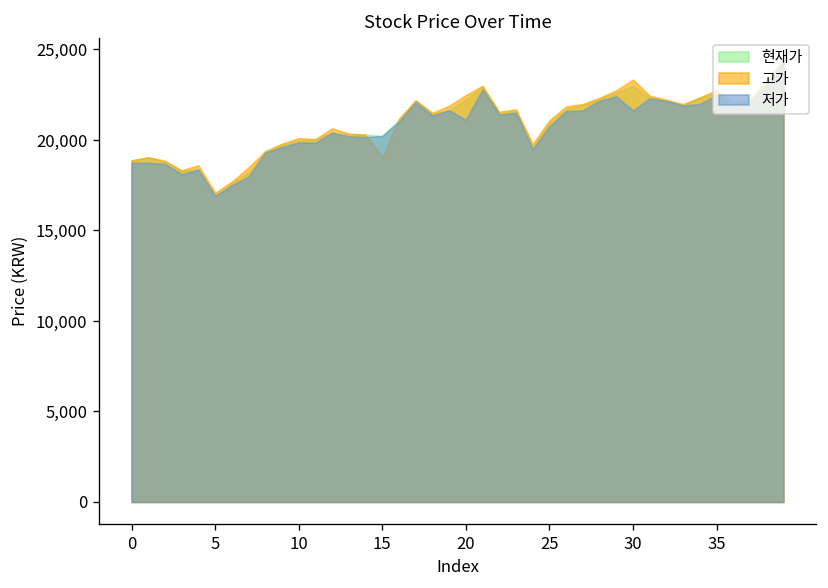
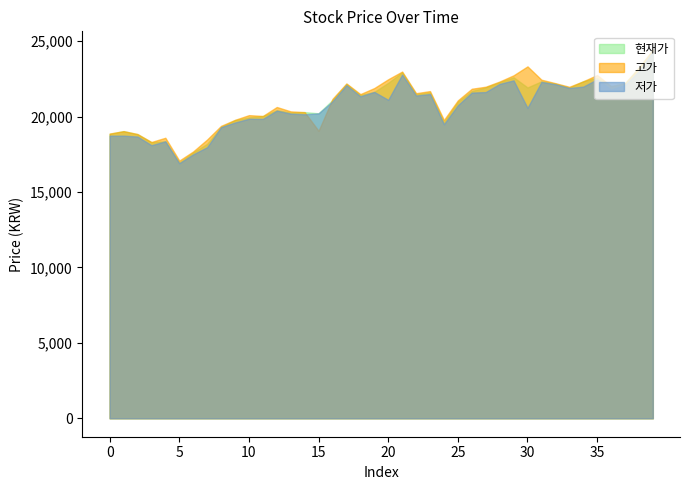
  {
    "현재가": {
      "20": "22,200",
-     "30": "23,000"
+     "30": "21,900"
    },
    "고가": {
      "15": "19,100",
      "20": "22,500",
      "30": "23,300"
    },
    "저가": {
      "20": "21,100",
      "25": "20,800",
-     "30": "21,600"
+     "30": "20,600"
    }
  }
